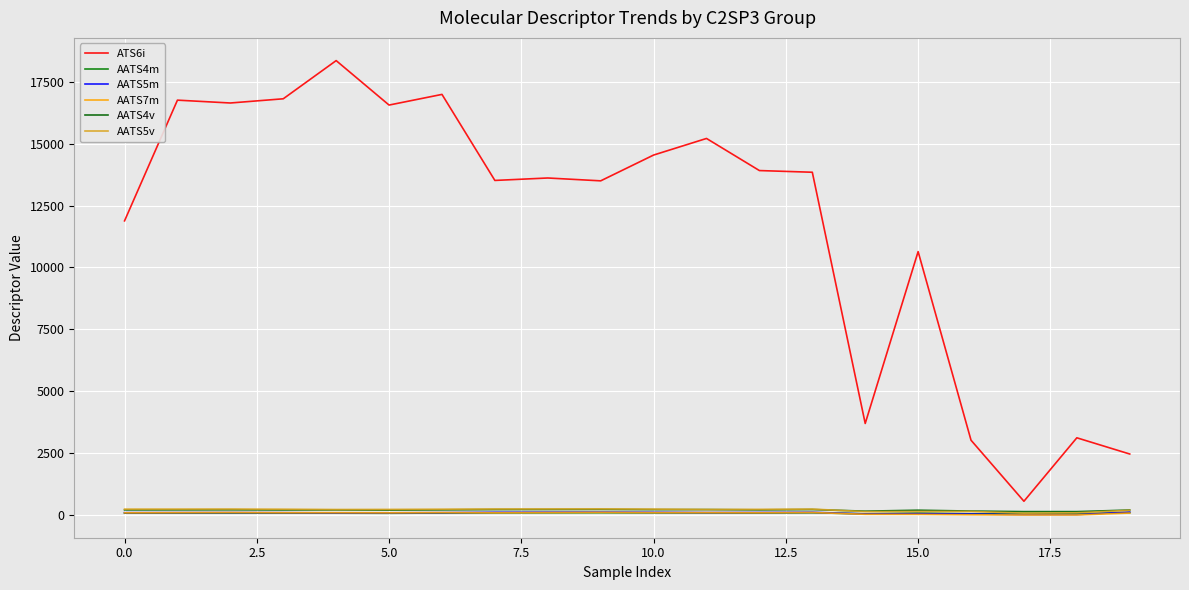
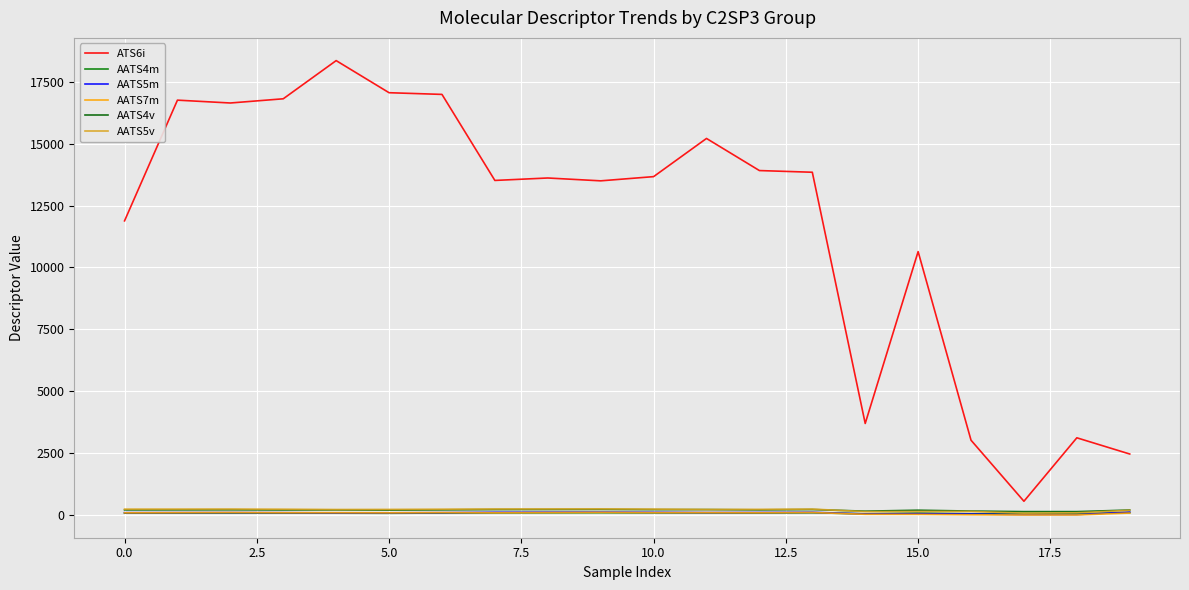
  {
    "ATS6i": {
      "0.0": 11900,
-     "5.0": 16600,
-     "10.0": 14500,
+     "5.0": 17100,
+     "10.0": 13700,
      "15.0": 10600
    }
  }
